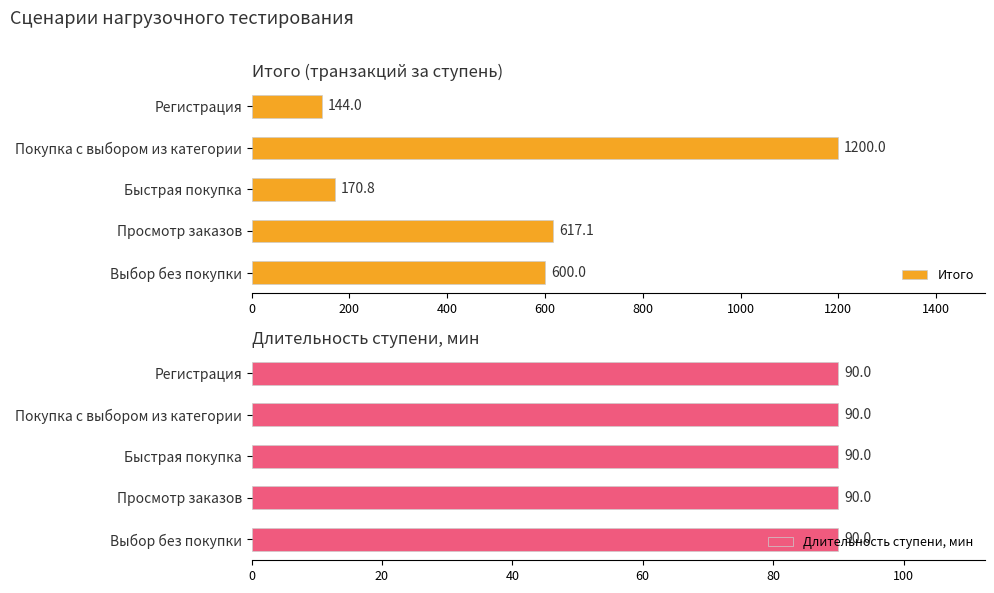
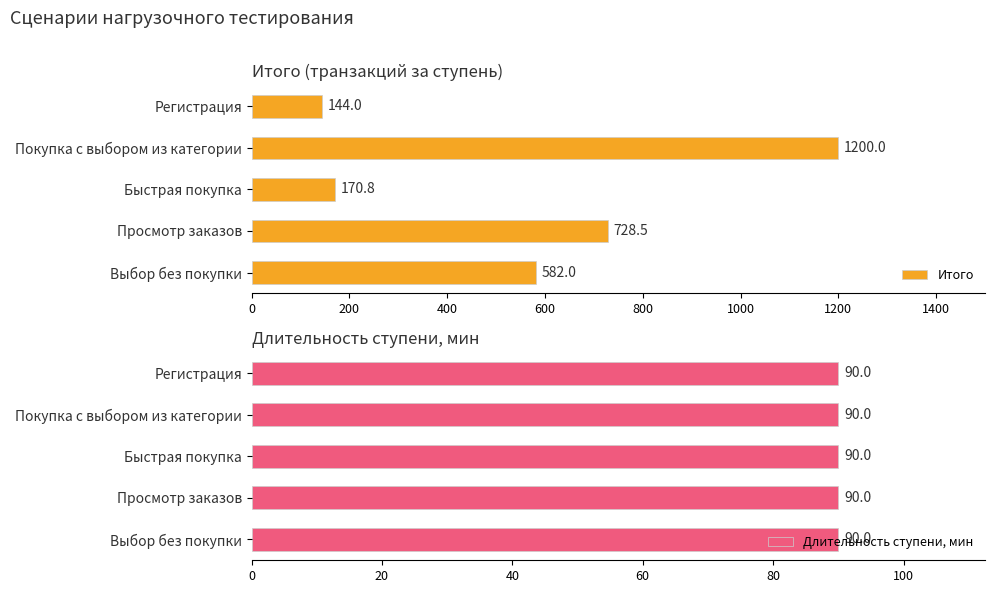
  {
    "Итого (транзакций за ступень)": {
      "Регистрация": 144.0,
      "Покупка с выбором из категории": 1200.0,
      "Быстрая покупка": 170.8,
-     "Просмотр заказов": 617.1,
-     "Выбор без покупки": 600.0
+     "Просмотр заказов": 728.5,
+     "Выбор без покупки": 582.0
    },
    "Длительность ступени, мин": {
      "Регистрация": 90.0,
      "Покупка с выбором из категории": 90.0,
      "Быстрая покупка": 90.0,
      "Просмотр заказов": 90.0
    }
  }
